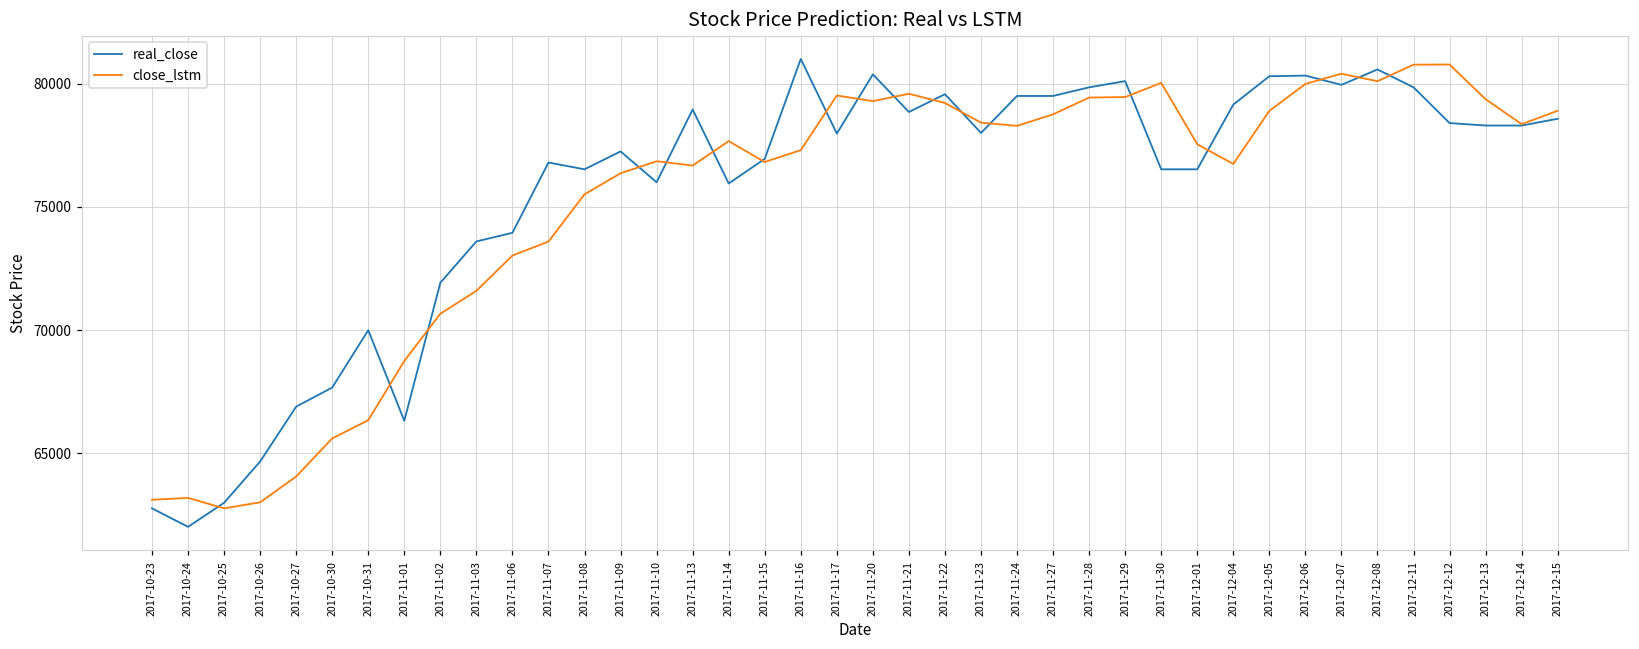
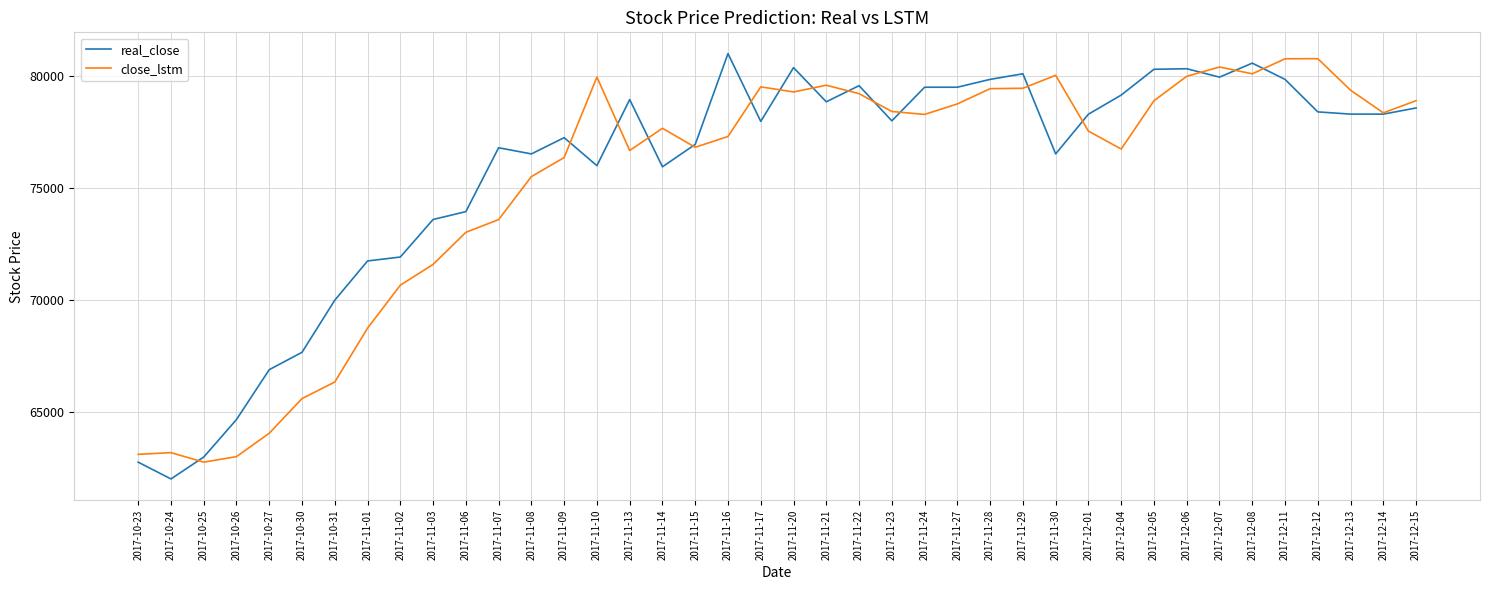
  {
    "real_close": {
      "2017-10-23": 62800,
      "2017-10-24": 62000,
      "2017-10-25": 63000,
      "2017-10-26": 64700,
      "2017-10-27": 66900,
      "2017-10-30": 67700,
      "2017-10-31": 70000,
-     "2017-11-01": 66300,
+     "2017-11-01": 71800,
      "2017-11-02": 71900,
      "2017-11-03": 73600,
      "2017-11-06": 74000,
      "2017-11-07": 76800,
      "2017-11-08": 76500,
      "2017-11-09": 77300,
      "2017-11-10": 76000,
      "2017-11-13": 79000,
      "2017-11-14": 76000,
      "2017-11-15": 77000,
      "2017-11-16": 81000,
      "2017-11-17": 78000,
      "2017-11-20": 80400,
      "2017-11-21": 78900,
      "2017-11-22": 79600,
      "2017-11-23": 78000,
      "2017-11-24": 79500,
      "2017-11-27": 79500,
      "2017-11-28": 79900,
      "2017-11-29": 80100,
      "2017-11-30": 76500,
-     "2017-12-01": 76500,
+     "2017-12-01": 78300,
      "2017-12-04": 79200,
      "2017-12-05": 80300,
      "2017-12-06": 80300,
      "2017-12-07": 80000,
      "2017-12-08": 80600,
      "2017-12-11": 79900,
      "2017-12-12": 78400,
      "2017-12-13": 78300,
      "2017-12-15": 78600
    },
    "close_lstm": {
      "2017-10-23": 63100,
      "2017-10-24": 63200,
      "2017-10-25": 62800,
      "2017-10-26": 63000,
      "2017-10-27": 64100,
      "2017-10-30": 65600,
      "2017-10-31": 66300,
      "2017-11-01": 68800,
      "2017-11-02": 70700,
      "2017-11-03": 71600,
      "2017-11-06": 73000,
      "2017-11-07": 73600,
      "2017-11-08": 75500,
      "2017-11-09": 76400,
-     "2017-11-10": 76900,
+     "2017-11-10": 80000,
      "2017-11-13": 76700,
      "2017-11-14": 77700,
      "2017-11-15": 76800,
      "2017-11-16": 77300,
      "2017-11-17": 79500,
      "2017-11-20": 79300,
      "2017-11-21": 79600,
      "2017-11-22": 79200,
      "2017-11-23": 78400,
      "2017-11-24": 78300,
      "2017-11-27": 78800,
      "2017-11-28": 79400,
      "2017-11-29": 79500,
      "2017-11-30": 80000,
      "2017-12-01": 77500,
      "2017-12-04": 76700,
      "2017-12-05": 78900,
      "2017-12-06": 80000,
      "2017-12-07": 80400,
      "2017-12-08": 80100,
      "2017-12-11": 80800,
      "2017-12-12": 80800,
      "2017-12-13": 79400,
      "2017-12-15": 78900
    }
  }
